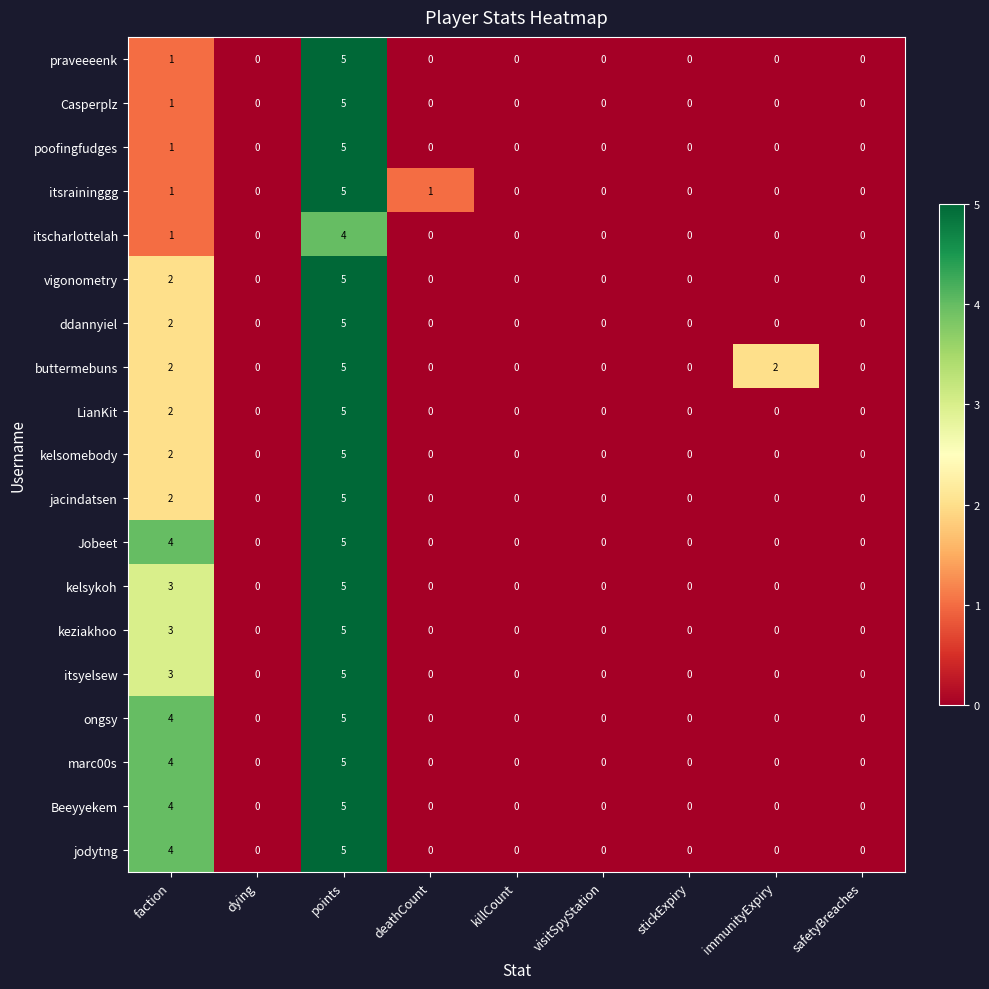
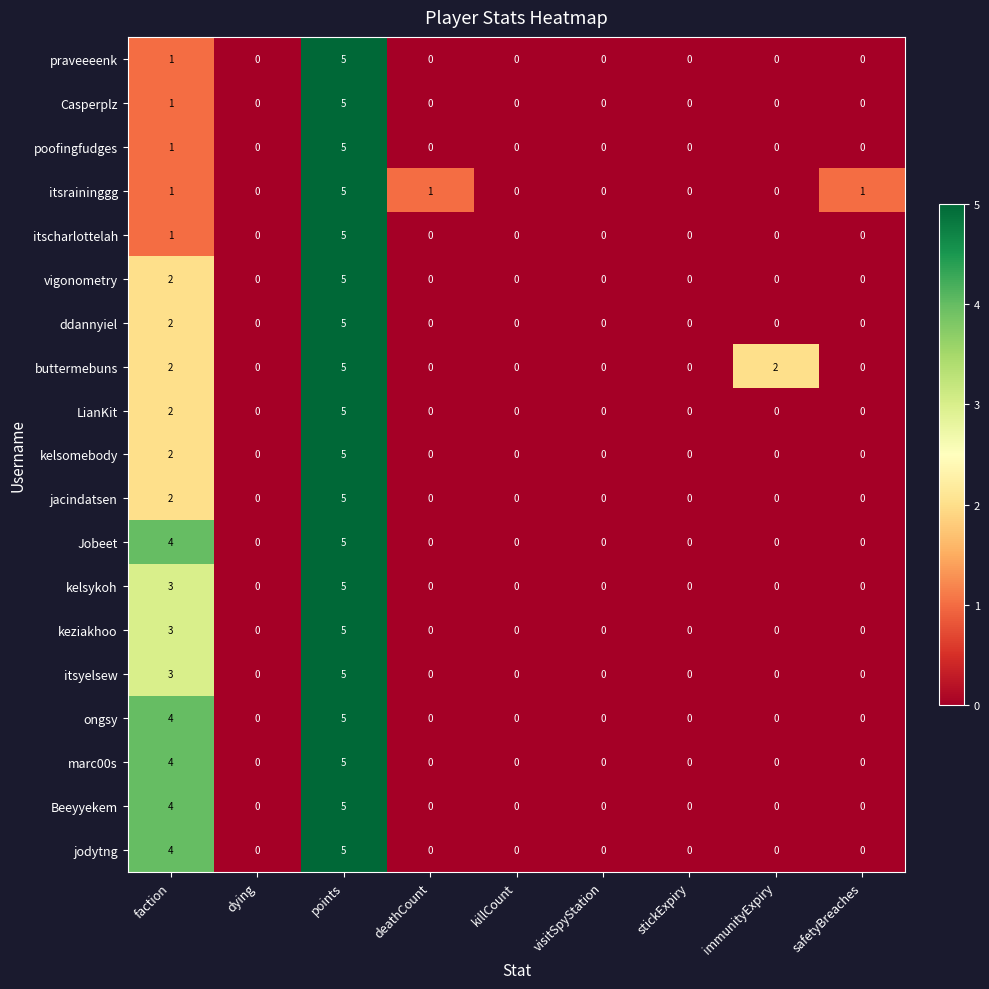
  {
    "praveeeenk": {
      "faction": 1,
      "dying": 0,
      "points": 5,
      "deathCount": 0,
      "killCount": 0,
      "visitSpyStation": 0,
      "stickExpiry": 0,
      "immunityExpiry": 0,
      "safetyBreaches": 0
    },
    "Casperplz": {
      "faction": 1,
      "dying": 0,
      "points": 5,
      "deathCount": 0,
      "killCount": 0,
      "visitSpyStation": 0,
      "stickExpiry": 0,
      "immunityExpiry": 0,
      "safetyBreaches": 0
    },
    "poofingfudges": {
      "faction": 1,
      "dying": 0,
      "points": 5,
      "deathCount": 0,
      "killCount": 0,
      "visitSpyStation": 0,
      "stickExpiry": 0,
      "immunityExpiry": 0,
      "safetyBreaches": 0
    },
    "itsraininggg": {
      "faction": 1,
      "dying": 0,
      "points": 5,
      "deathCount": 1,
      "killCount": 0,
      "visitSpyStation": 0,
      "stickExpiry": 0,
      "immunityExpiry": 0,
-     "safetyBreaches": 0
+     "safetyBreaches": 1
    },
    "itscharlottelah": {
      "faction": 1,
      "dying": 0,
-     "points": 4,
+     "points": 5,
      "deathCount": 0,
      "killCount": 0,
      "visitSpyStation": 0,
      "stickExpiry": 0,
      "immunityExpiry": 0,
      "safetyBreaches": 0
    },
    "vigonometry": {
      "faction": 2,
      "dying": 0,
      "points": 5,
      "deathCount": 0,
      "killCount": 0,
      "visitSpyStation": 0,
      "stickExpiry": 0,
      "immunityExpiry": 0,
      "safetyBreaches": 0
    },
    "ddannyiel": {
      "faction": 2,
      "dying": 0,
      "points": 5,
      "deathCount": 0,
      "killCount": 0,
      "visitSpyStation": 0,
      "stickExpiry": 0,
      "immunityExpiry": 0,
      "safetyBreaches": 0
    },
    "buttermebuns": {
      "faction": 2,
      "dying": 0,
      "points": 5,
      "deathCount": 0,
      "killCount": 0,
      "visitSpyStation": 0,
      "stickExpiry": 0,
      "immunityExpiry": 2,
      "safetyBreaches": 0
    },
    "LianKit": {
      "faction": 2,
      "dying": 0,
      "points": 5,
      "deathCount": 0,
      "killCount": 0,
      "visitSpyStation": 0,
      "stickExpiry": 0,
      "immunityExpiry": 0,
      "safetyBreaches": 0
    },
    "kelsomebody": {
      "faction": 2,
      "dying": 0,
      "points": 5,
      "deathCount": 0,
      "killCount": 0,
      "visitSpyStation": 0,
      "stickExpiry": 0,
      "immunityExpiry": 0,
      "safetyBreaches": 0
    },
    "jacindatsen": {
      "faction": 2,
      "dying": 0,
      "points": 5,
      "deathCount": 0,
      "killCount": 0,
      "visitSpyStation": 0,
      "stickExpiry": 0,
      "immunityExpiry": 0,
      "safetyBreaches": 0
    },
    "Jobeet": {
      "faction": 4,
      "dying": 0,
      "points": 5,
      "deathCount": 0,
      "killCount": 0,
      "visitSpyStation": 0,
      "stickExpiry": 0,
      "immunityExpiry": 0,
      "safetyBreaches": 0
    },
    "kelsykoh": {
      "faction": 3,
      "dying": 0,
      "points": 5,
      "deathCount": 0,
      "killCount": 0,
      "visitSpyStation": 0,
      "stickExpiry": 0,
      "immunityExpiry": 0,
      "safetyBreaches": 0
    },
    "keziakhoo": {
      "faction": 3,
      "dying": 0,
      "points": 5,
      "deathCount": 0,
      "killCount": 0,
      "visitSpyStation": 0,
      "stickExpiry": 0,
      "immunityExpiry": 0,
      "safetyBreaches": 0
    },
    "itsyelsew": {
      "faction": 3,
      "dying": 0,
      "points": 5,
      "deathCount": 0,
      "killCount": 0,
      "visitSpyStation": 0,
      "stickExpiry": 0,
      "immunityExpiry": 0,
      "safetyBreaches": 0
    },
    "ongsy": {
      "faction": 4,
      "dying": 0,
      "points": 5,
      "deathCount": 0,
      "killCount": 0,
      "visitSpyStation": 0,
      "stickExpiry": 0,
      "immunityExpiry": 0,
      "safetyBreaches": 0
    },
    "marc00s": {
      "faction": 4,
      "dying": 0,
      "points": 5,
      "deathCount": 0,
      "killCount": 0,
      "visitSpyStation": 0,
      "stickExpiry": 0,
      "immunityExpiry": 0,
      "safetyBreaches": 0
    },
    "Beeyyekem": {
      "faction": 4,
      "dying": 0,
      "points": 5,
      "deathCount": 0,
      "killCount": 0,
      "visitSpyStation": 0,
      "stickExpiry": 0,
      "immunityExpiry": 0,
      "safetyBreaches": 0
    },
    "jodytng": {
      "faction": 4,
      "dying": 0,
      "points": 5,
      "deathCount": 0,
      "killCount": 0,
      "visitSpyStation": 0,
      "stickExpiry": 0,
      "immunityExpiry": 0,
      "safetyBreaches": 0
    }
  }
